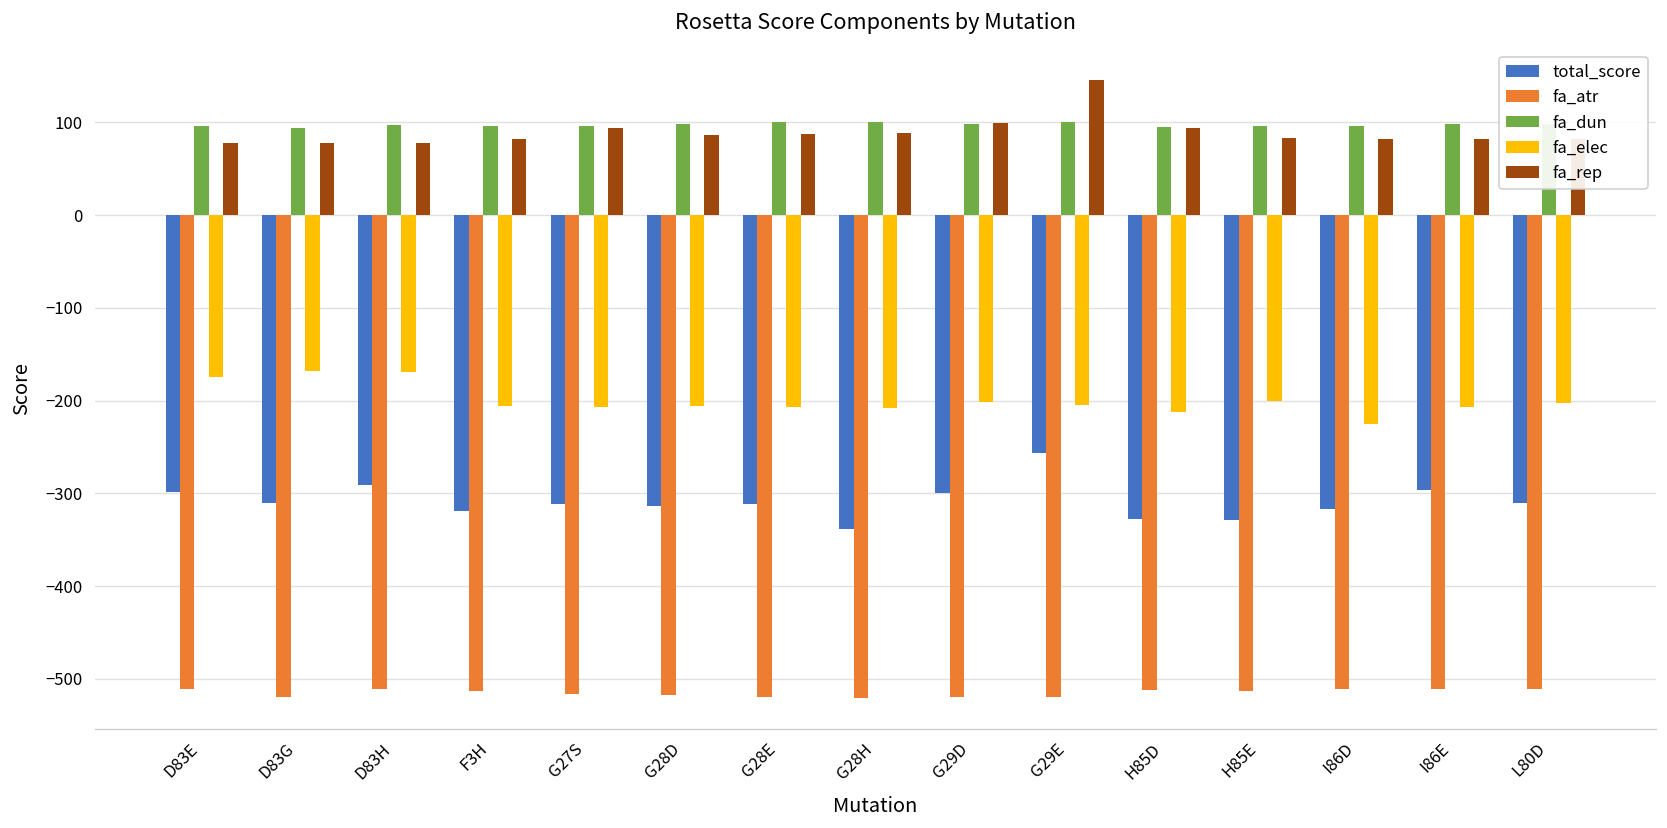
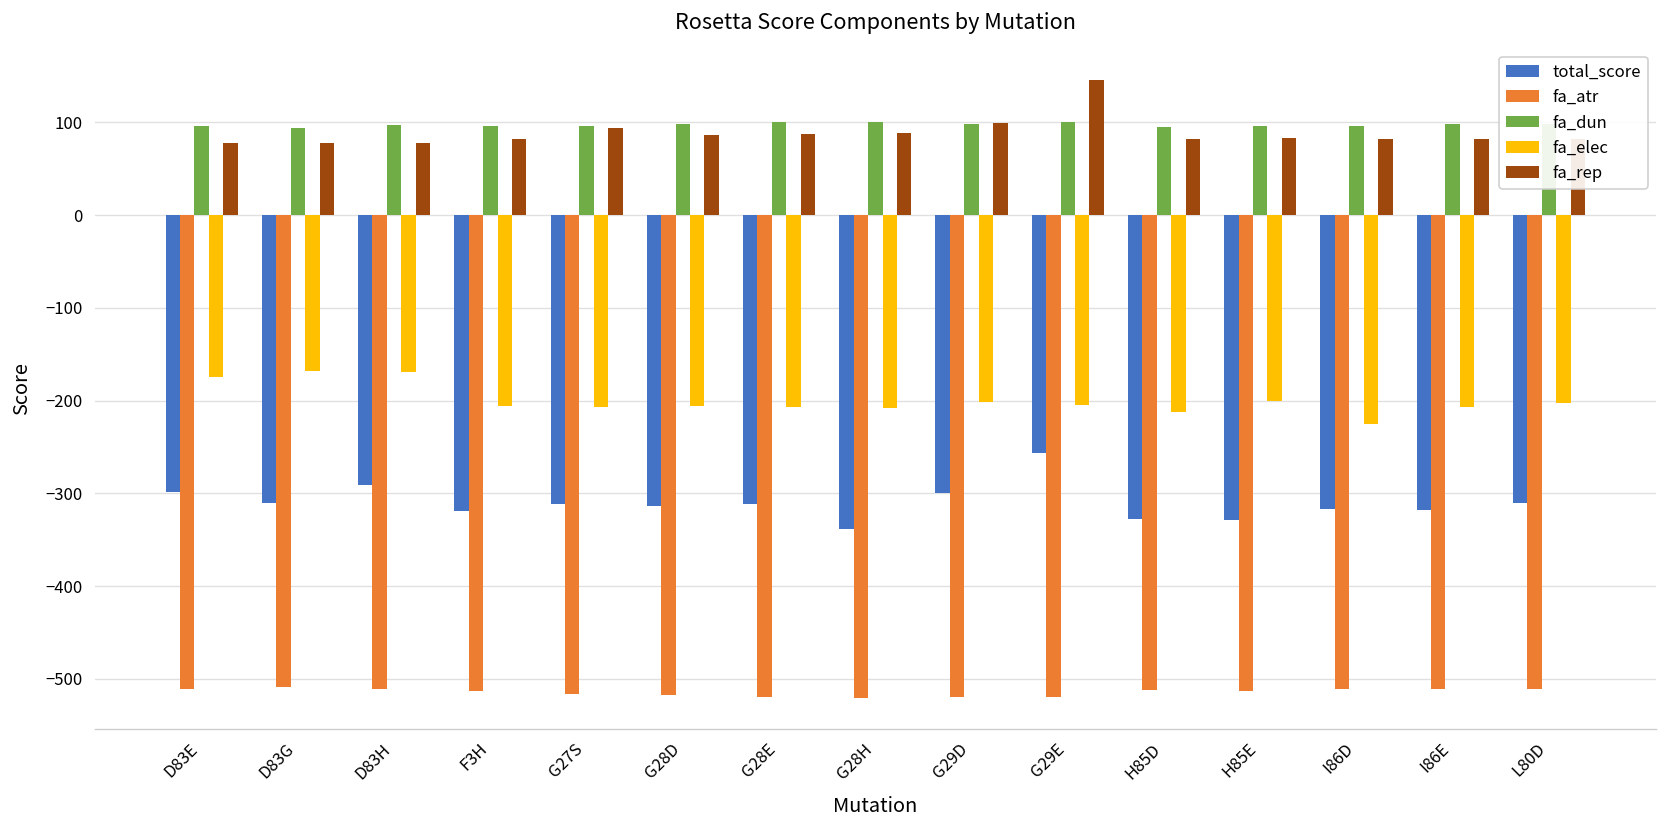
  {
    "total_score": {
      "D83E": -300,
      "D83G": -310,
      "D83H": -290,
      "F3H": -320,
      "G27S": -310,
      "G28D": -310,
      "G28E": -310,
      "G28H": -340,
      "G29D": -300,
      "G29E": -260,
      "H85D": -330,
      "H85E": -330,
      "I86D": -320,
-     "I86E": -300,
+     "I86E": -320,
      "L80D": -310
    },
    "fa_atr": {
      "D83E": -510,
-     "D83G": -520,
+     "D83G": -510,
      "D83H": -510,
      "F3H": -510,
      "G27S": -520,
      "G28D": -520,
      "G28E": -520,
      "G28H": -520,
      "G29D": -520,
      "G29E": -520,
      "H85D": -510,
      "H85E": -510,
      "I86D": -510,
      "I86E": -510,
      "L80D": -510
    },
    "fa_dun": {
      "D83E": 100,
      "D83G": 90,
      "D83H": 100,
      "F3H": 100,
      "G27S": 100,
      "G28D": 100,
      "G28E": 100,
      "G28H": 100,
      "G29D": 100,
      "G29E": 100,
      "H85D": 90,
      "H85E": 100,
      "I86D": 100,
      "I86E": 100
    },
    "fa_elec": {
      "D83E": -170,
      "D83G": -170,
      "D83H": -170,
      "F3H": -210,
      "G27S": -210,
      "G28D": -210,
      "G28E": -210,
      "G28H": -210,
      "G29D": -200,
      "G29E": -200,
      "H85D": -210,
      "H85E": -200,
      "I86D": -220,
      "I86E": -210,
      "L80D": -200
    },
    "fa_rep": {
      "D83E": 80,
      "D83G": 80,
      "D83H": 80,
      "F3H": 80,
      "G27S": 90,
      "G28D": 90,
      "G28E": 90,
      "G28H": 90,
      "G29D": 100,
      "G29E": 150,
-     "H85D": 90,
+     "H85D": 80,
      "H85E": 80,
      "I86D": 80,
      "I86E": 80
    }
  }
